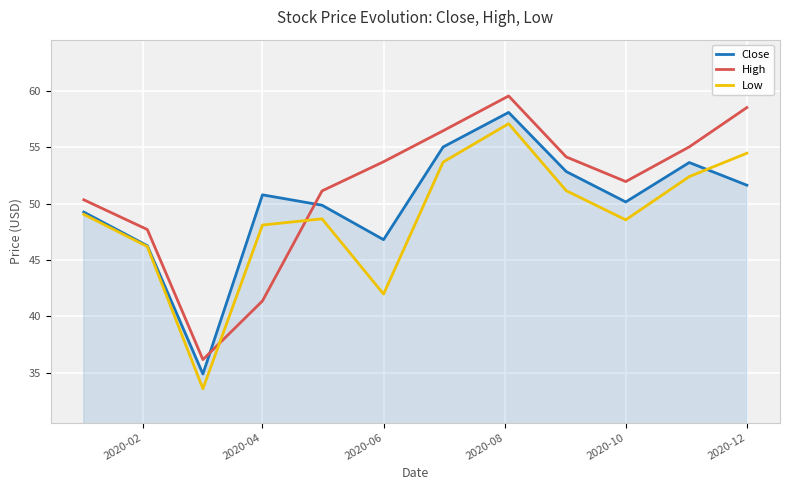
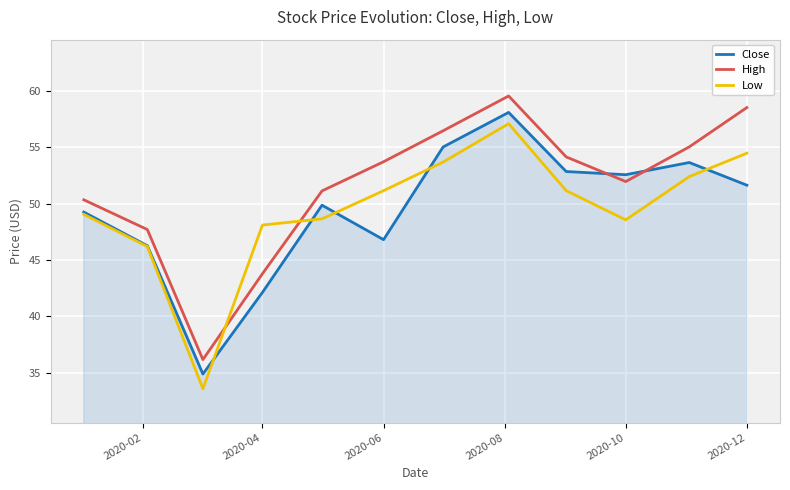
  {
    "Close": {
-     "2020-04": 50.8,
+     "2020-04": 42.1,
      "2020-06": 46.8,
-     "2020-10": 50.2,
+     "2020-10": 52.6,
      "2020-12": 51.6
    },
    "High": {
-     "2020-04": 41.4,
+     "2020-04": 43.8,
      "2020-06": 53.7,
      "2020-10": 52.0,
      "2020-12": 58.5
    },
    "Low": {
      "2020-04": 48.1,
-     "2020-06": 42.0,
+     "2020-06": 51.2,
      "2020-10": 48.6,
      "2020-12": 54.5
    }
  }
